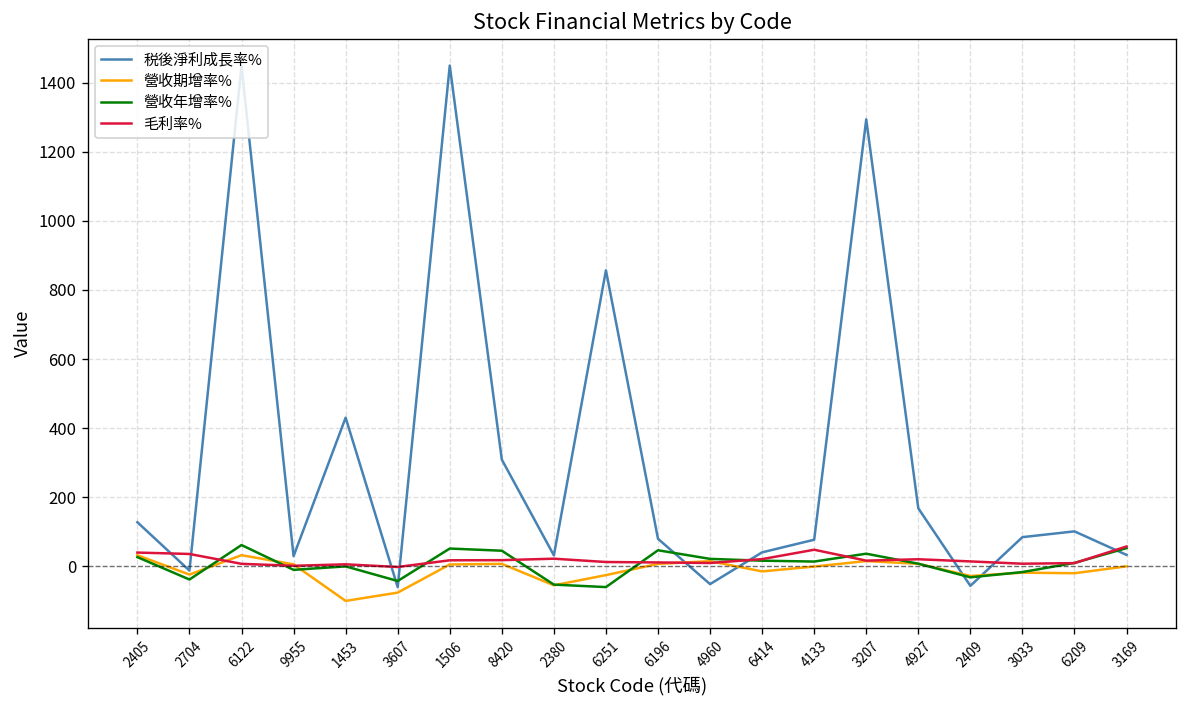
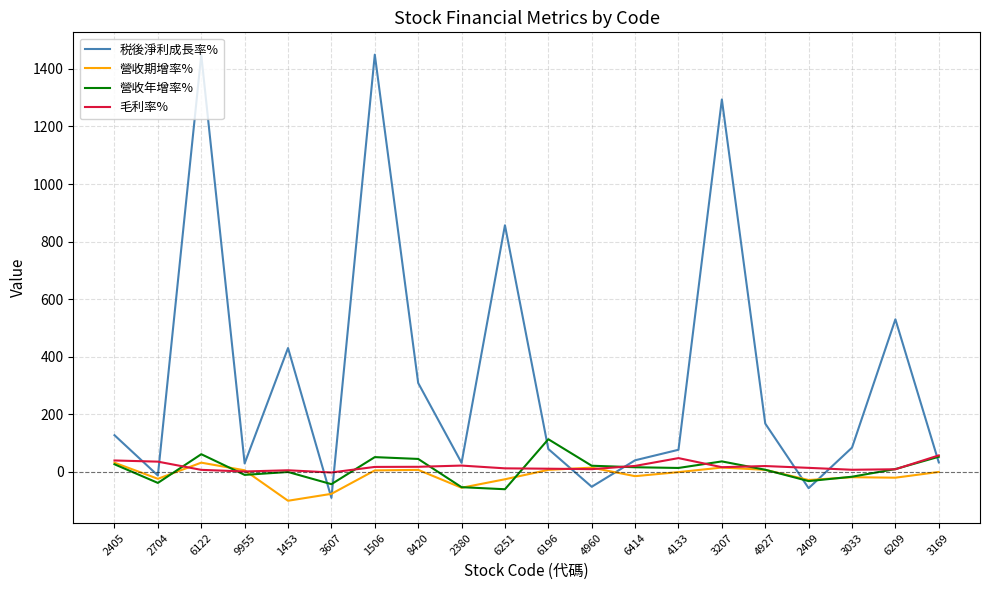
  {
    "税後淨利成長率%": {
      "2405": 130,
      "2704": -10,
      "9955": 30,
      "1453": 430,
-     "3607": -60,
+     "3607": -90,
      "1506": 1450,
      "8420": 310,
      "2380": 30,
      "6251": 860,
      "6196": 80,
      "4960": -50,
      "6414": 40,
      "4133": 80,
      "3207": 1290,
      "4927": 170,
      "2409": -60,
      "3033": 80,
-     "6209": 100,
+     "6209": 530,
      "3169": 30
    },
    "營收期增率%": {
      "2704": -20,
      "6122": 30,
      "1453": -100,
      "3607": -80,
      "1506": 10,
      "8420": 10,
      "6251": -30,
      "6414": -10,
      "4133": 0,
      "6209": -20,
      "3169": 0
    },
    "營收年增率%": {
      "2704": -40,
      "6122": 60,
      "9955": -10,
      "3607": -40,
      "1506": 50,
      "8420": 50,
      "6251": -60,
-     "6196": 50,
+     "6196": 110,
      "4133": 10,
      "3207": 40
    },
    "毛利率%": {
      "2704": 40,
      "6122": 10,
      "3607": 0,
      "1506": 20,
      "8420": 20,
      "2380": 20,
      "6251": 10,
      "4133": 50,
      "4927": 20,
      "2409": 10,
      "3033": 10
    }
  }
